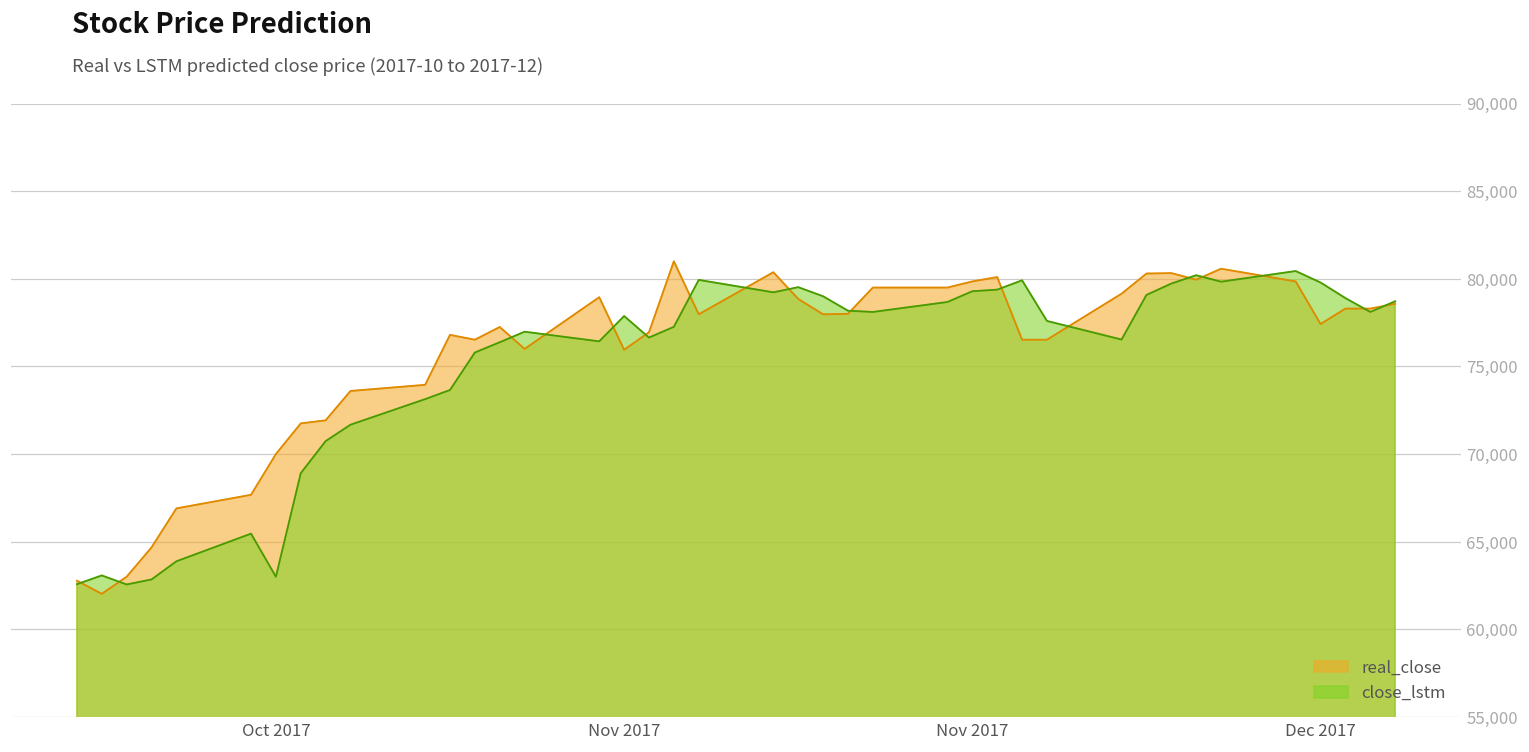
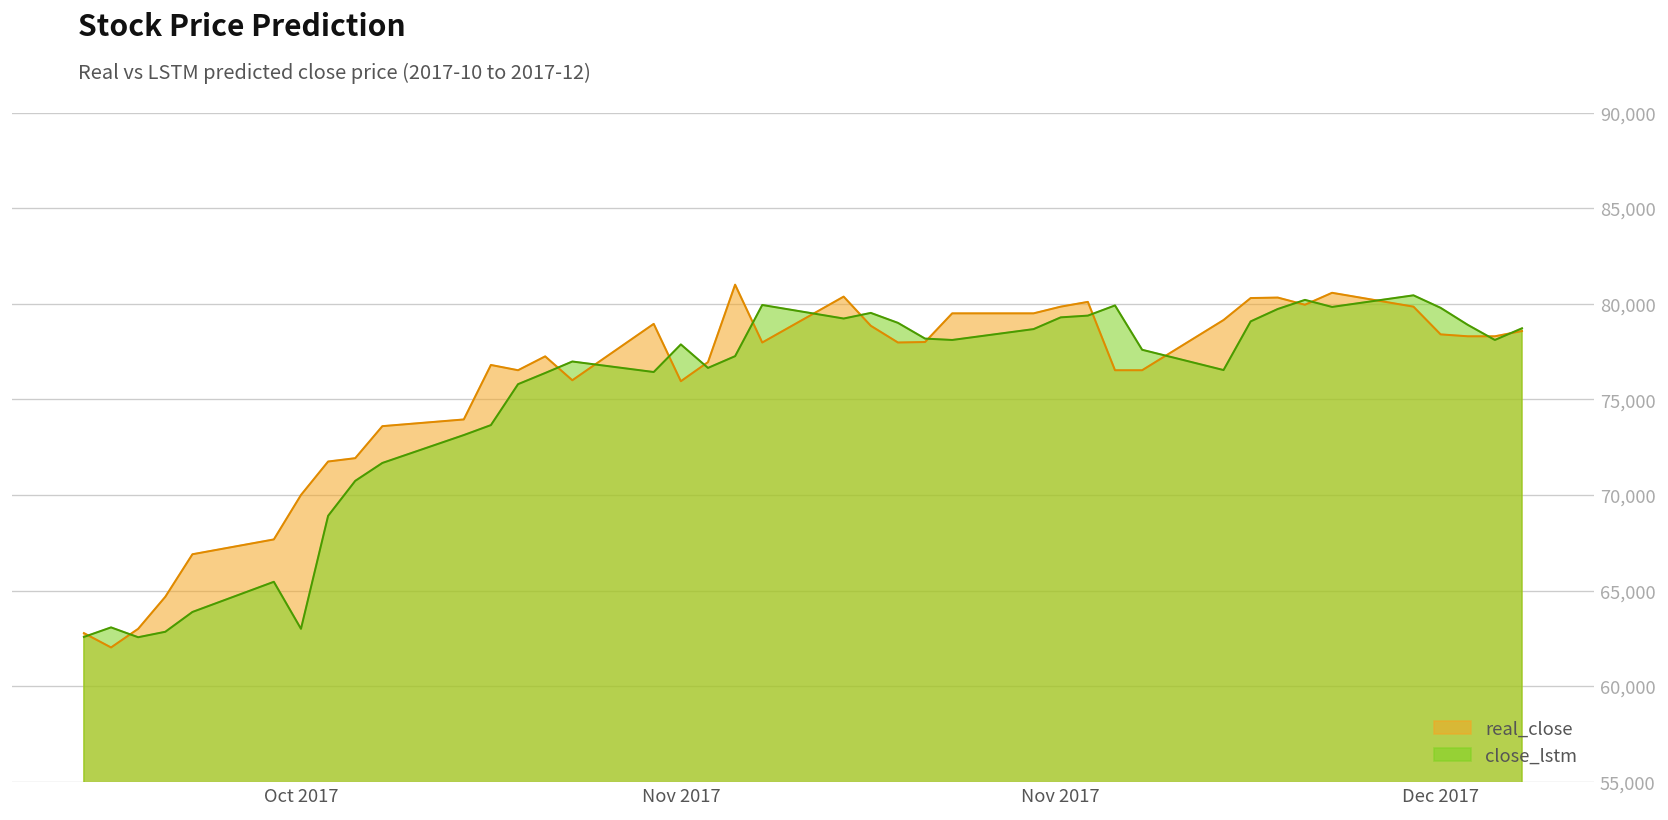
  {
    "real_close": {
      "Oct 2017": "70,000",
-     "Dec 2017": "77,400"
+     "Dec 2017": "78,400"
    },
    "close_lstm": {
      "Oct 2017": "63,000",
      "Dec 2017": "79,800"
    }
  }
